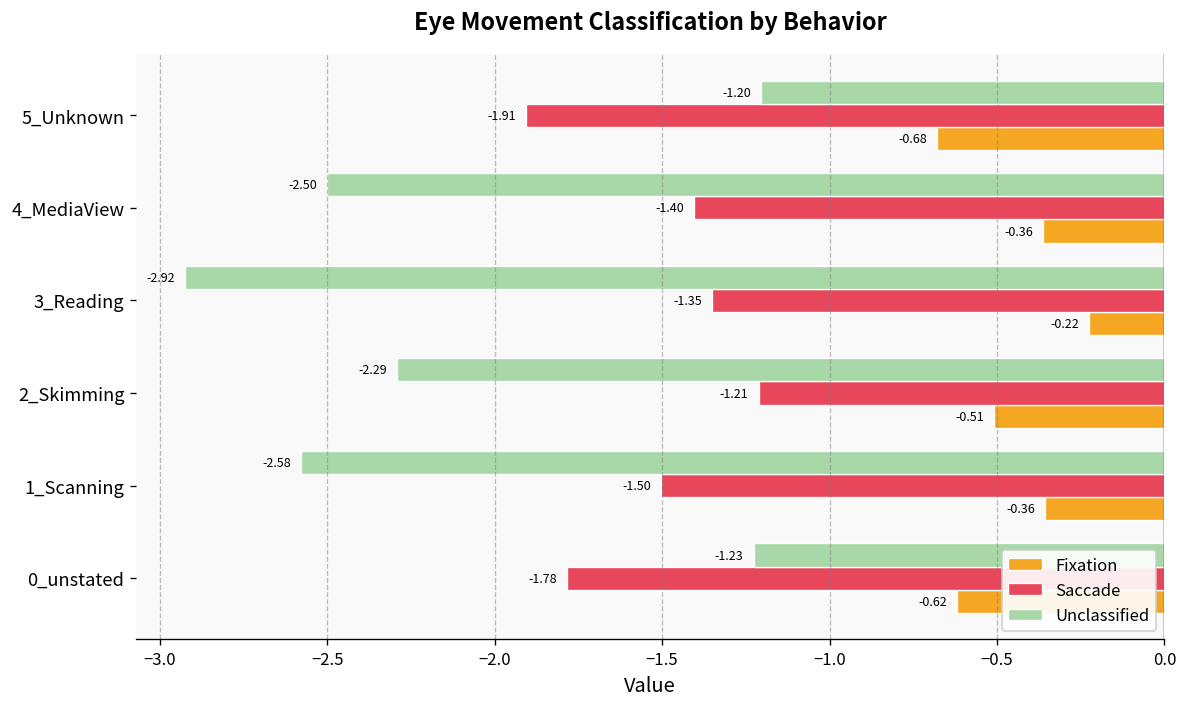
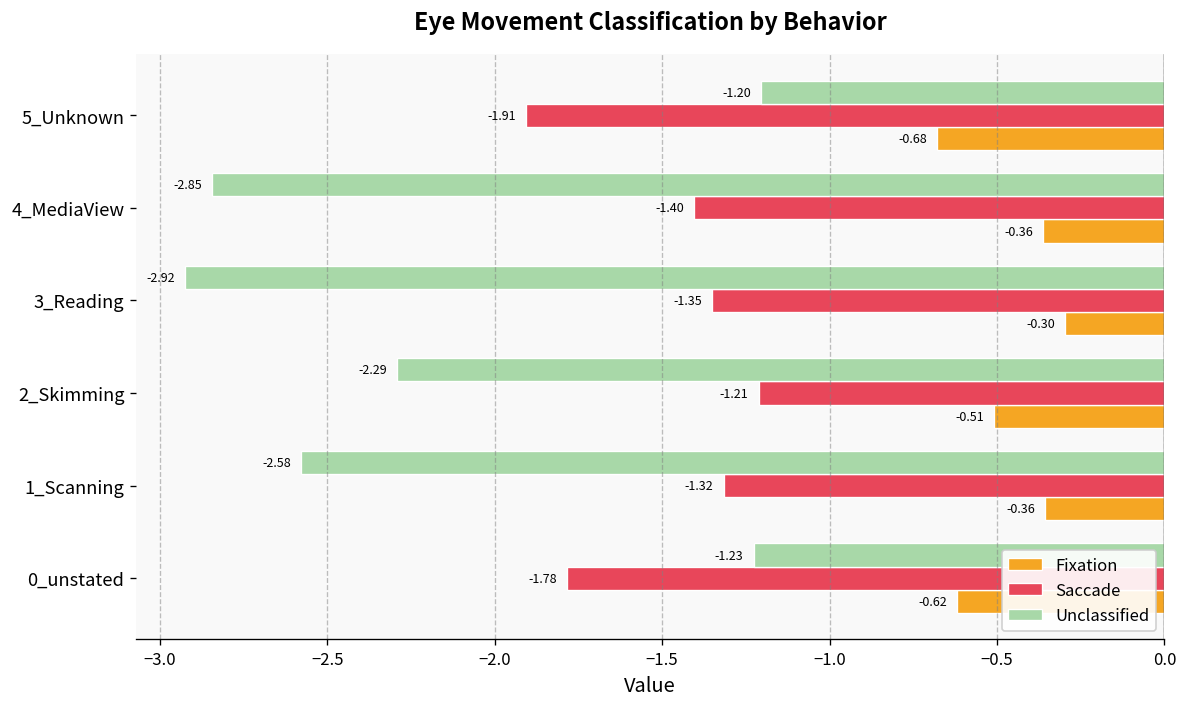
  {
    "Fixation": {
      "5_Unknown": -0.68,
      "4_MediaView": -0.36,
-     "3_Reading": -0.22,
+     "3_Reading": -0.30,
      "2_Skimming": -0.51,
      "1_Scanning": -0.36,
      "0_unstated": -0.62
    },
    "Saccade": {
      "5_Unknown": -1.91,
      "4_MediaView": -1.40,
      "3_Reading": -1.35,
      "2_Skimming": -1.21,
-     "1_Scanning": -1.50,
+     "1_Scanning": -1.32,
      "0_unstated": -1.78
    },
    "Unclassified": {
      "5_Unknown": -1.20,
-     "4_MediaView": -2.50,
+     "4_MediaView": -2.85,
      "3_Reading": -2.92,
      "2_Skimming": -2.29,
      "1_Scanning": -2.58,
      "0_unstated": -1.23
    }
  }
